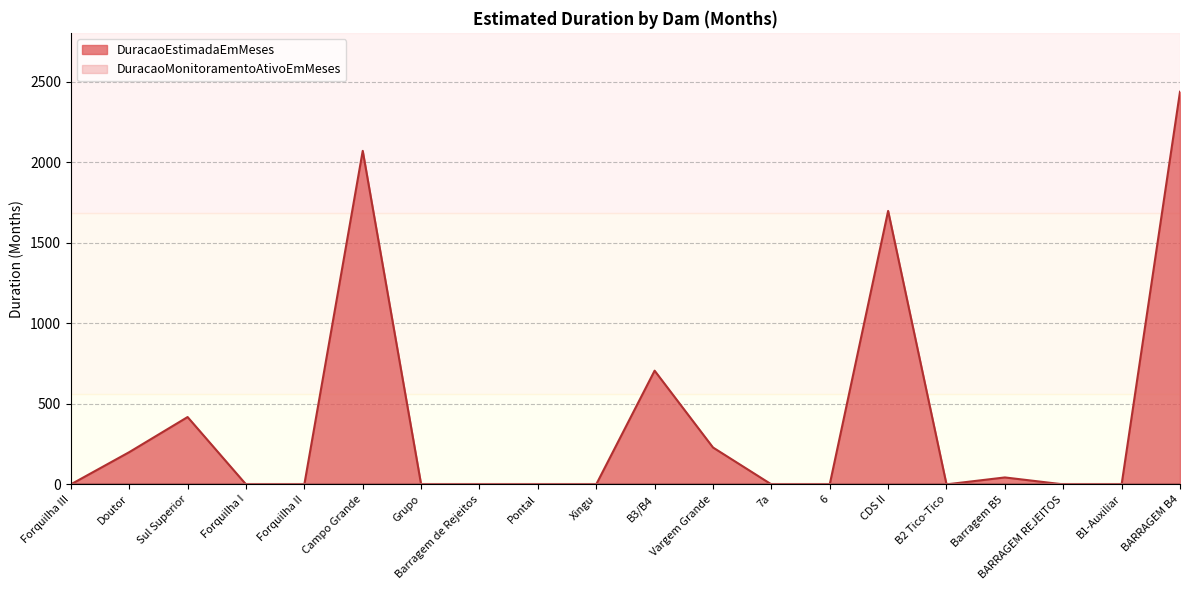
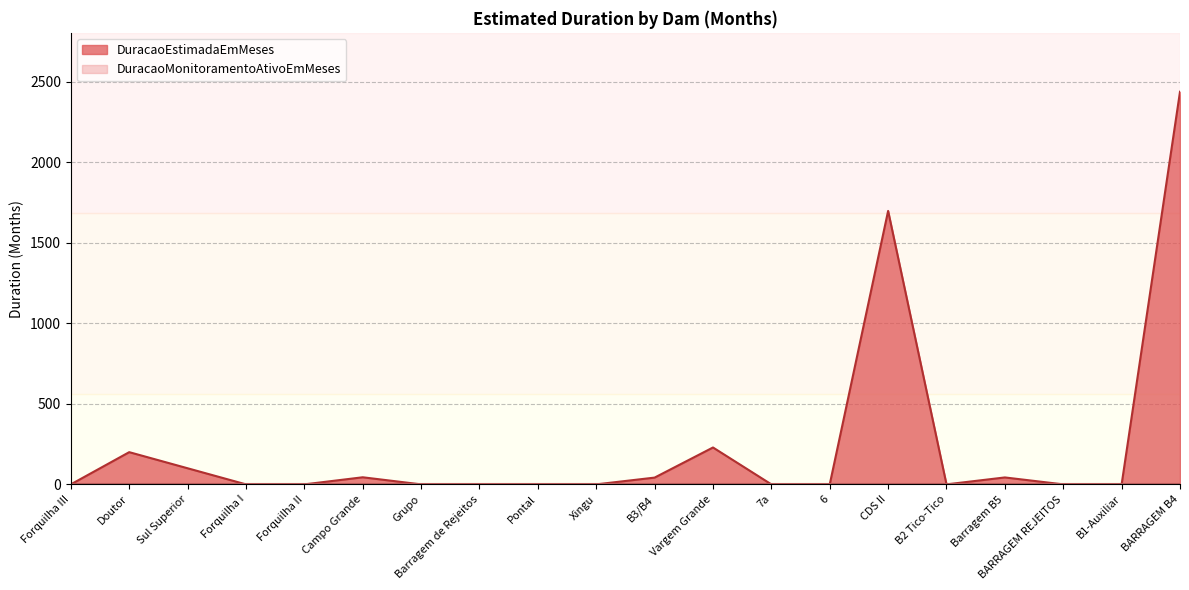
  {
    "DuracaoEstimadaEmMeses": {
      "Doutor": 200,
-     "Sul Superior": 420,
-     "Campo Grande": 2070,
-     "B3/B4": 710,
+     "Sul Superior": 100,
+     "Campo Grande": 40,
+     "B3/B4": 40,
      "Vargem Grande": 230,
      "CDS II": 1700,
      "Barragem B5": 40,
      "BARRAGEM B4": 2440
    },
    "DuracaoMonitoramentoAtivoEmMeses": {
      "Doutor": 0,
      "Sul Superior": 0,
      "Campo Grande": 0,
      "B3/B4": 0,
      "Vargem Grande": 0,
      "CDS II": 0,
      "Barragem B5": 0,
      "BARRAGEM B4": 0
    }
  }
